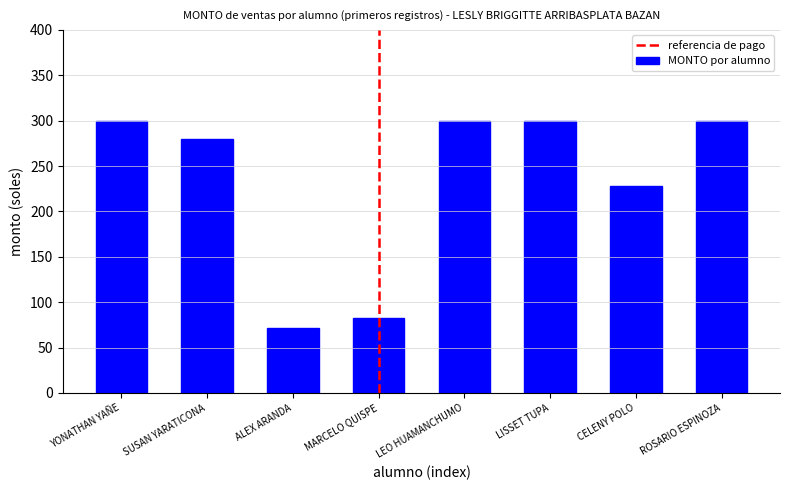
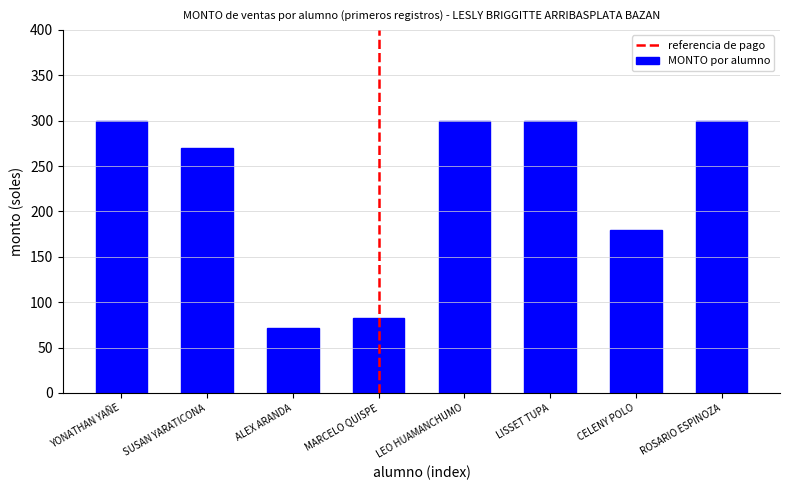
  {
    "YONATHAN YAÑE": 300,
-   "SUSAN YARATICONA": 280,
+   "SUSAN YARATICONA": 270,
    "ALEX ARANDA": 70,
    "MARCELO QUISPE": 80,
    "LEO HUAMANCHUMO": 300,
    "LISSET TUPA": 300,
-   "CELENY POLO": 230,
+   "CELENY POLO": 180,
    "ROSARIO ESPINOZA": 300
  }
